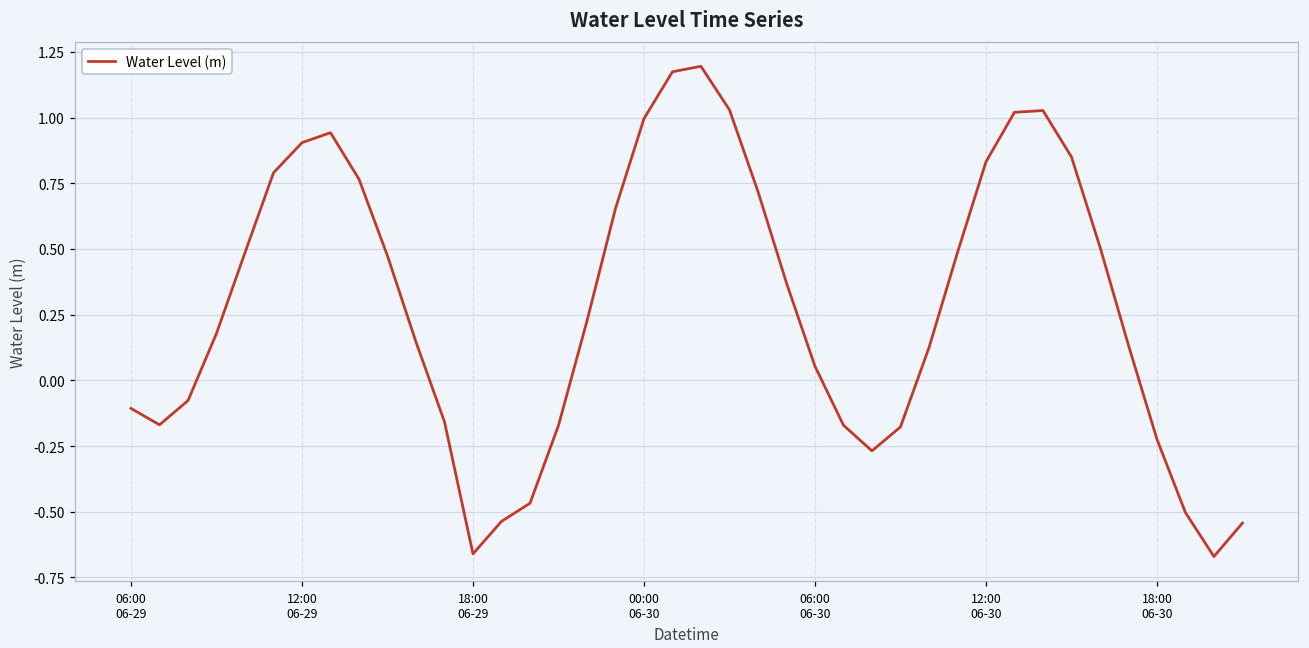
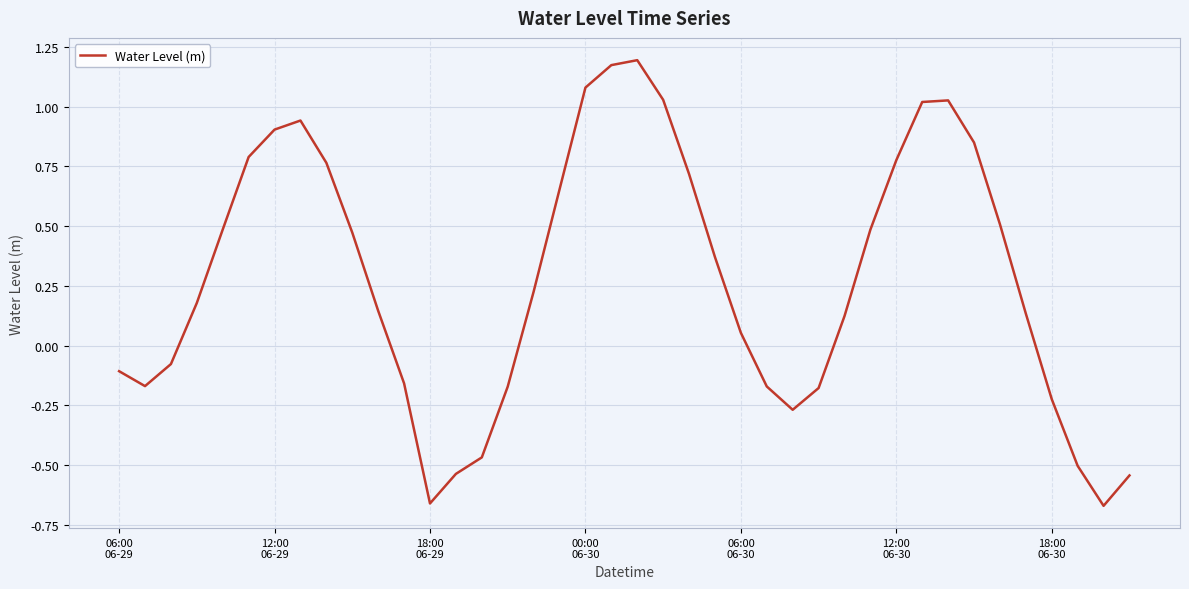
  {
    "06:00 06-29": -0.11,
    "12:00 06-29": 0.90,
    "18:00 06-29": -0.66,
-   "00:00 06-30": 1.00,
+   "00:00 06-30": 1.08,
    "06:00 06-30": 0.05,
-   "12:00 06-30": 0.83,
+   "12:00 06-30": 0.78,
    "18:00 06-30": -0.22
  }
